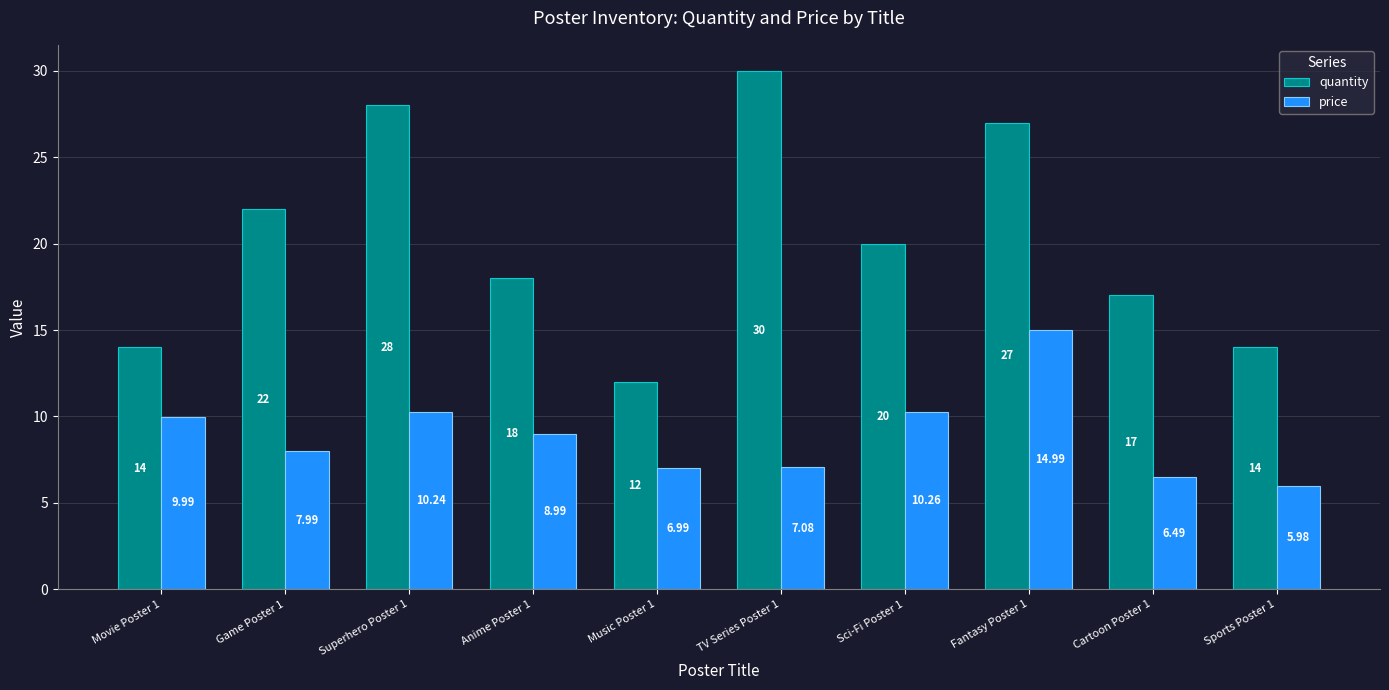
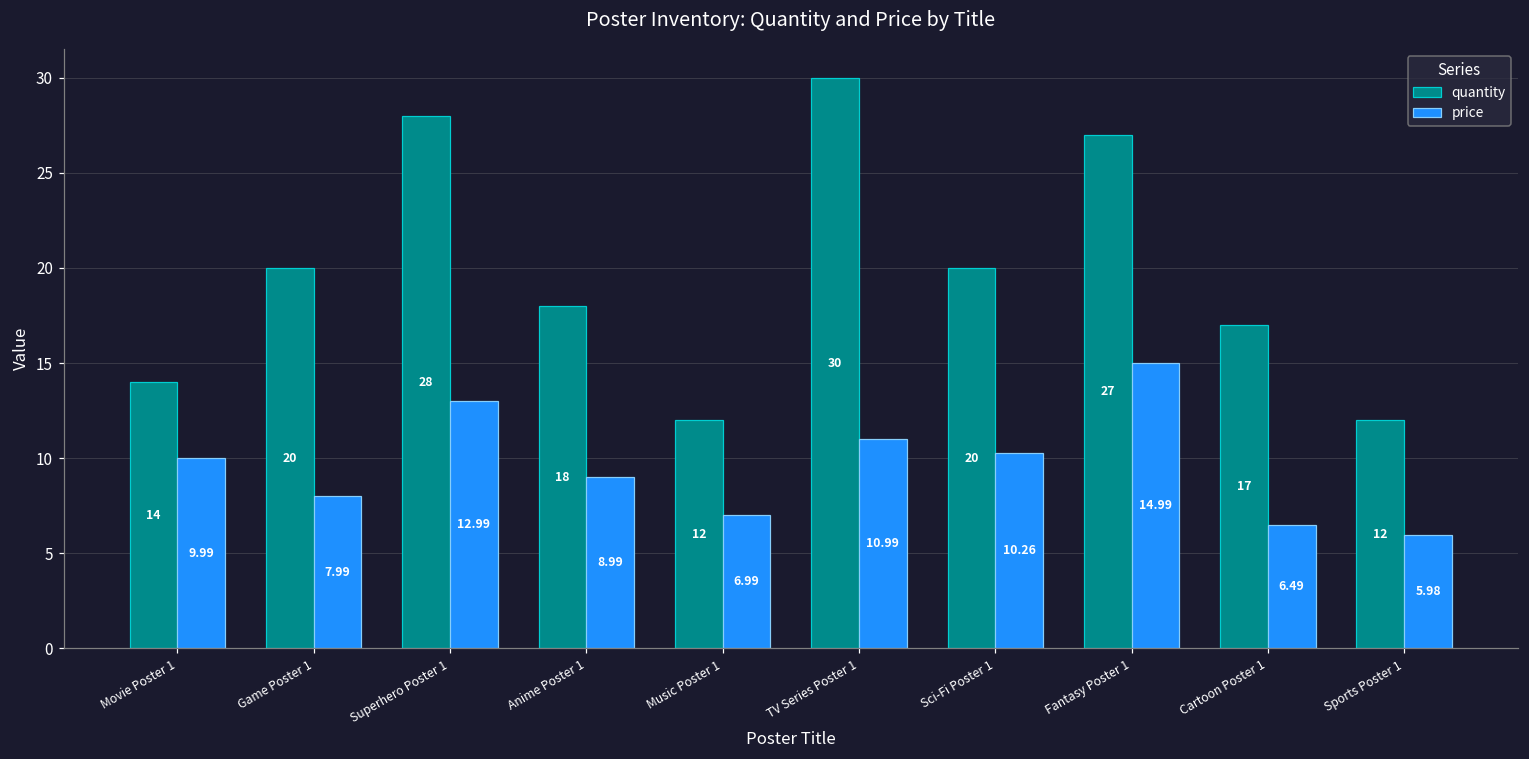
  {
    "quantity": {
      "Movie Poster 1": 14,
-     "Game Poster 1": 22,
+     "Game Poster 1": 20,
      "Superhero Poster 1": 28,
      "Anime Poster 1": 18,
      "Music Poster 1": 12,
      "TV Series Poster 1": 30,
      "Sci-Fi Poster 1": 20,
      "Fantasy Poster 1": 27,
      "Cartoon Poster 1": 17,
-     "Sports Poster 1": 14
+     "Sports Poster 1": 12
    },
    "price": {
      "Movie Poster 1": 9.99,
      "Game Poster 1": 7.99,
-     "Superhero Poster 1": 10.24,
+     "Superhero Poster 1": 12.99,
      "Anime Poster 1": 8.99,
      "Music Poster 1": 6.99,
-     "TV Series Poster 1": 7.08,
+     "TV Series Poster 1": 10.99,
      "Sci-Fi Poster 1": 10.26,
      "Fantasy Poster 1": 14.99,
      "Cartoon Poster 1": 6.49,
      "Sports Poster 1": 5.98
    }
  }
